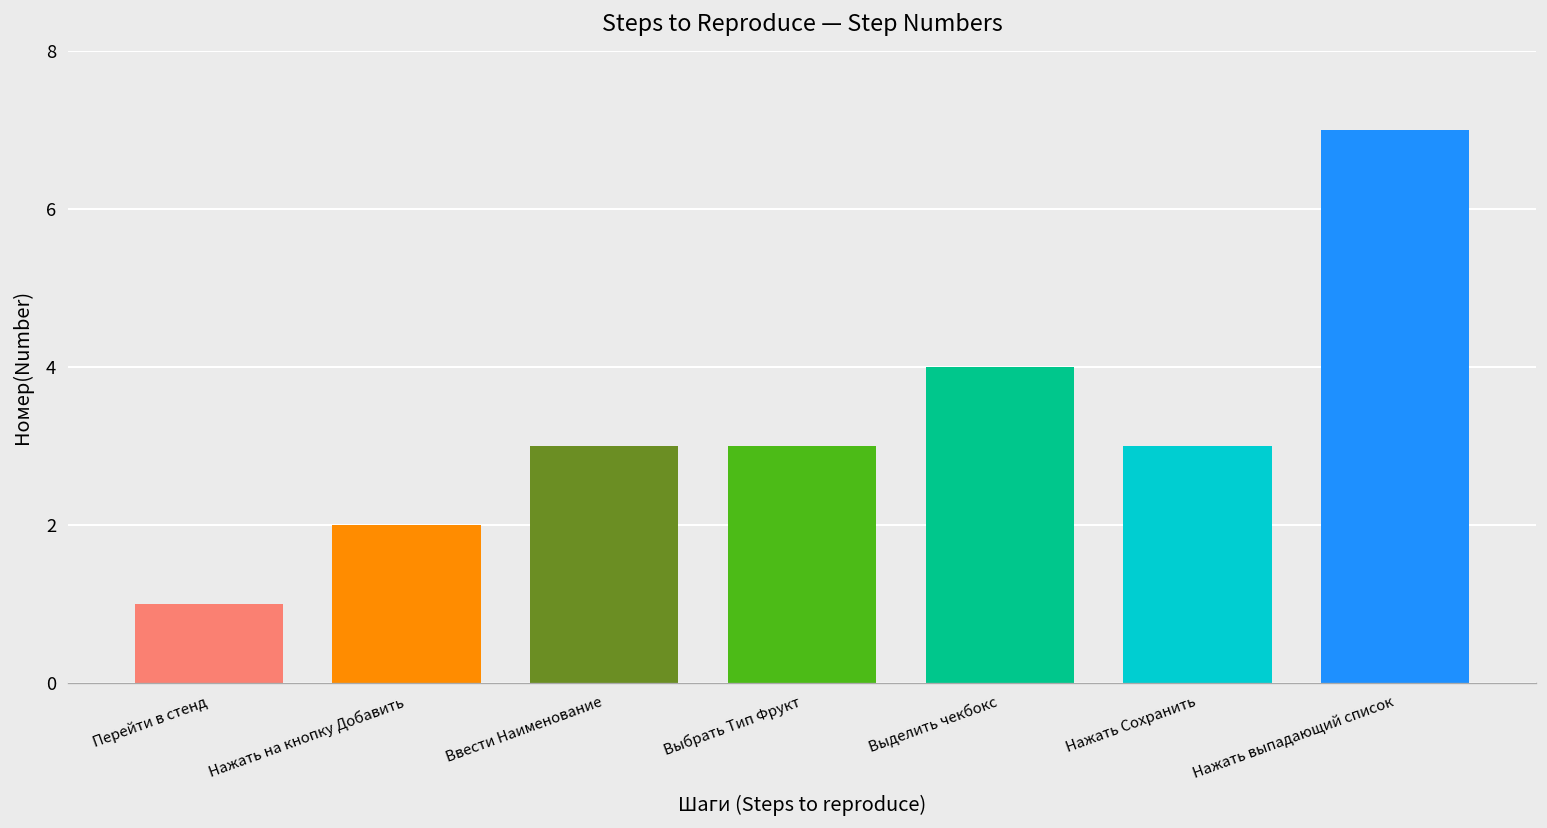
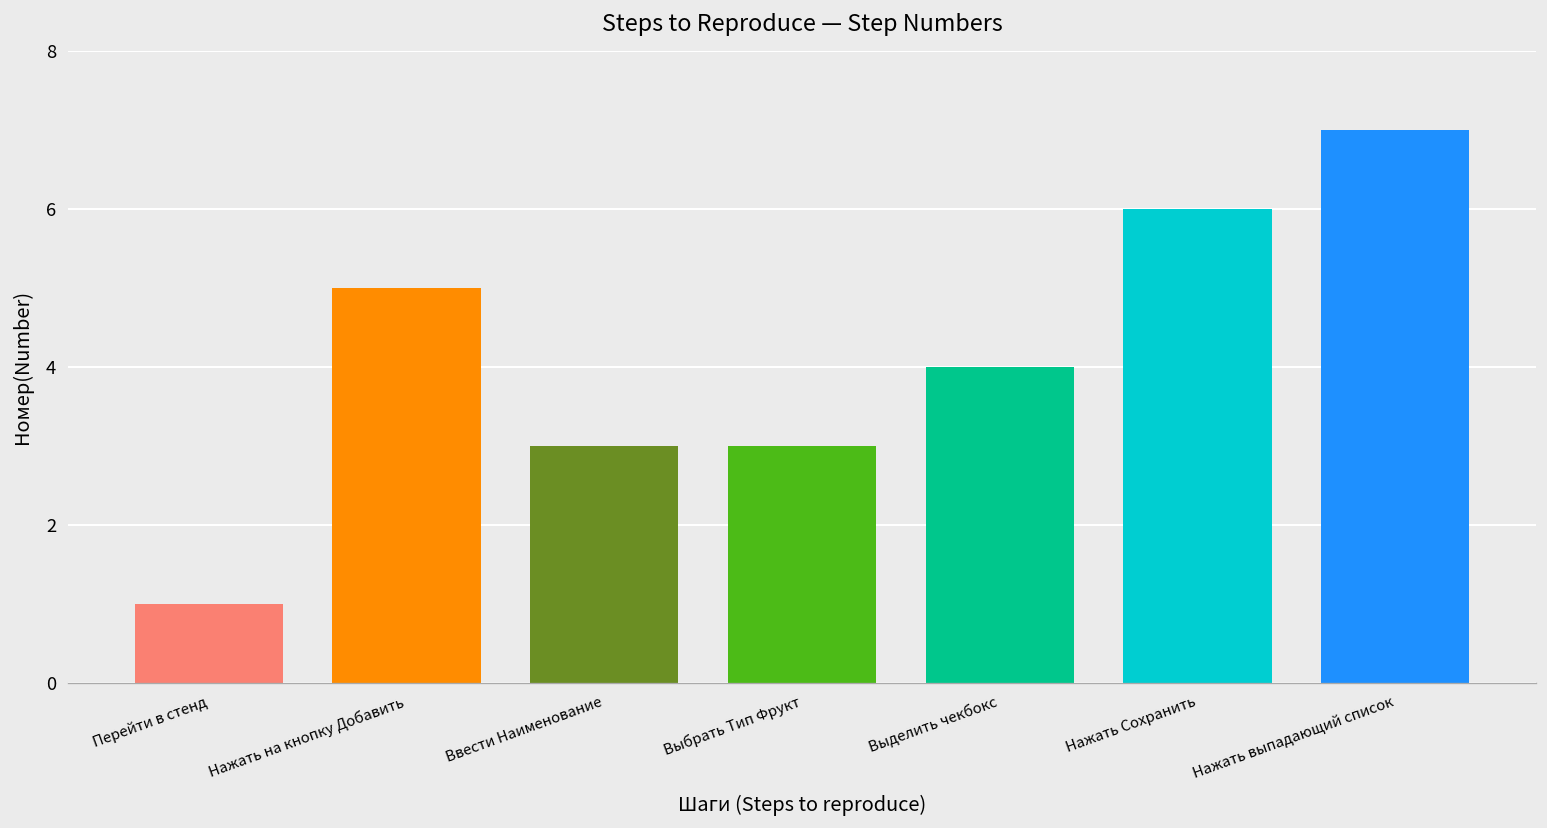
  {
    "Перейти в стенд": 1,
-   "Нажать на кнопку Добавить": 2,
+   "Нажать на кнопку Добавить": 5,
    "Ввести Наименование": 3,
    "Выбрать Тип Фрукт": 3,
    "Выделить чекбокс": 4,
-   "Нажать Сохранить": 3,
+   "Нажать Сохранить": 6,
    "Нажать выпадающий список": 7
  }
